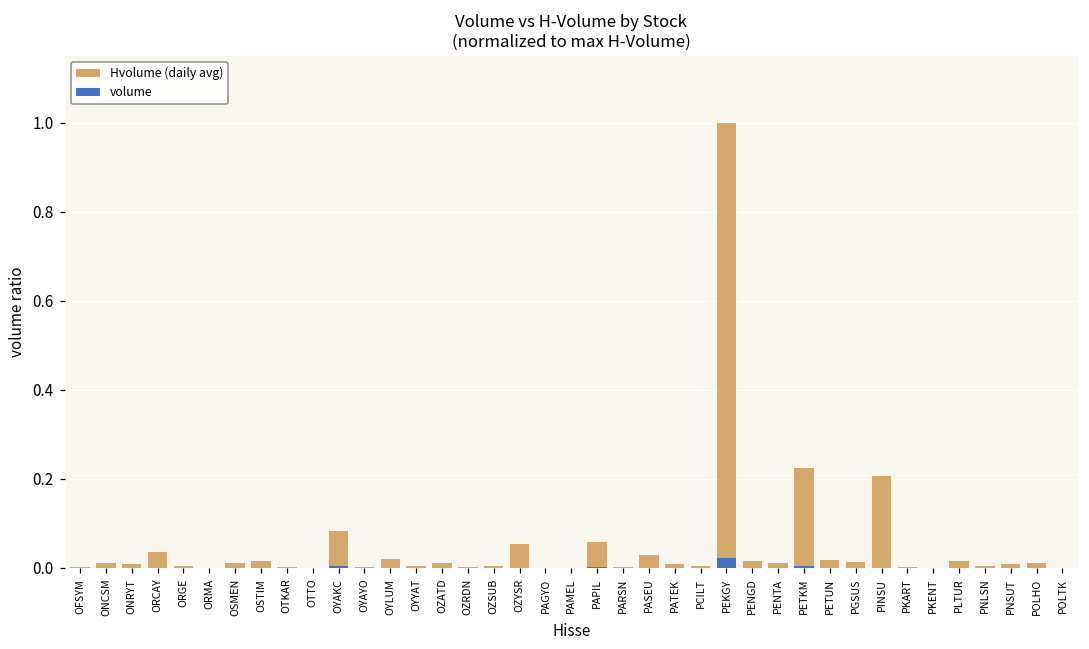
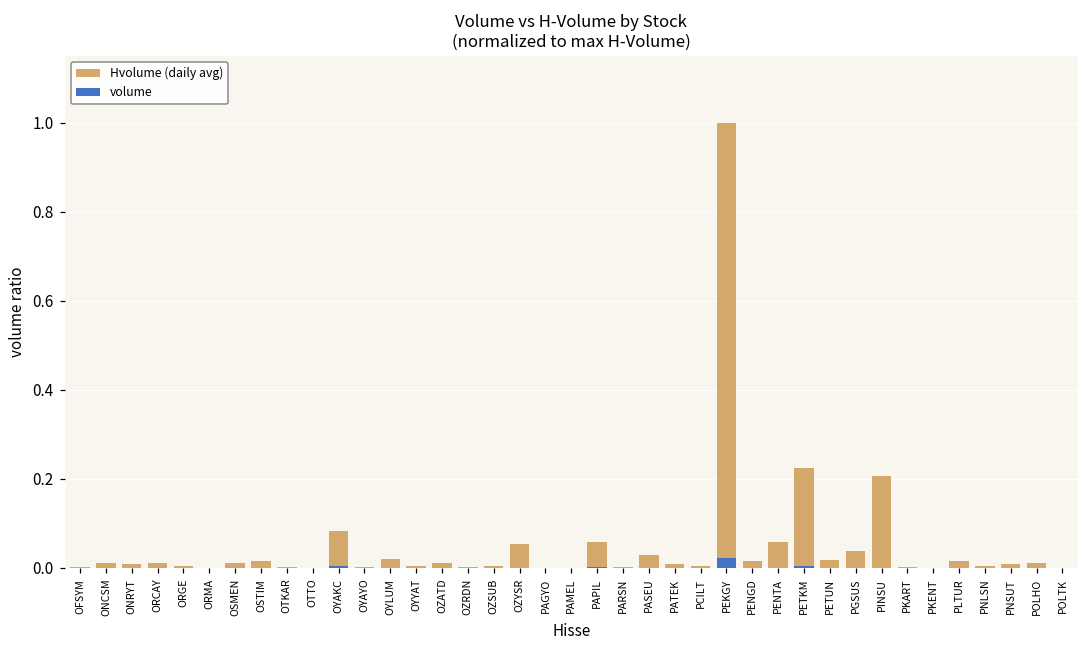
  {
    "Hvolume (daily avg)": {
      "ONCSM": 0.01,
      "ONRYT": 0.01,
-     "ORCAY": 0.04,
+     "ORCAY": 0.01,
      "OSMEN": 0.01,
      "OSTIM": 0.02,
      "OYAKC": 0.08,
      "OYLUM": 0.02,
      "OZATD": 0.01,
      "OZYSR": 0.05,
      "PAPIL": 0.06,
      "PASEU": 0.03,
      "PATEK": 0.01,
      "PEKGY": 1.00,
      "PENGD": 0.01,
-     "PENTA": 0.01,
+     "PENTA": 0.06,
      "PETKM": 0.22,
      "PETUN": 0.02,
-     "PGSUS": 0.01,
+     "PGSUS": 0.04,
      "PINSU": 0.21,
      "PLTUR": 0.02,
      "PNSUT": 0.01,
      "POLHO": 0.01
    }
  }
